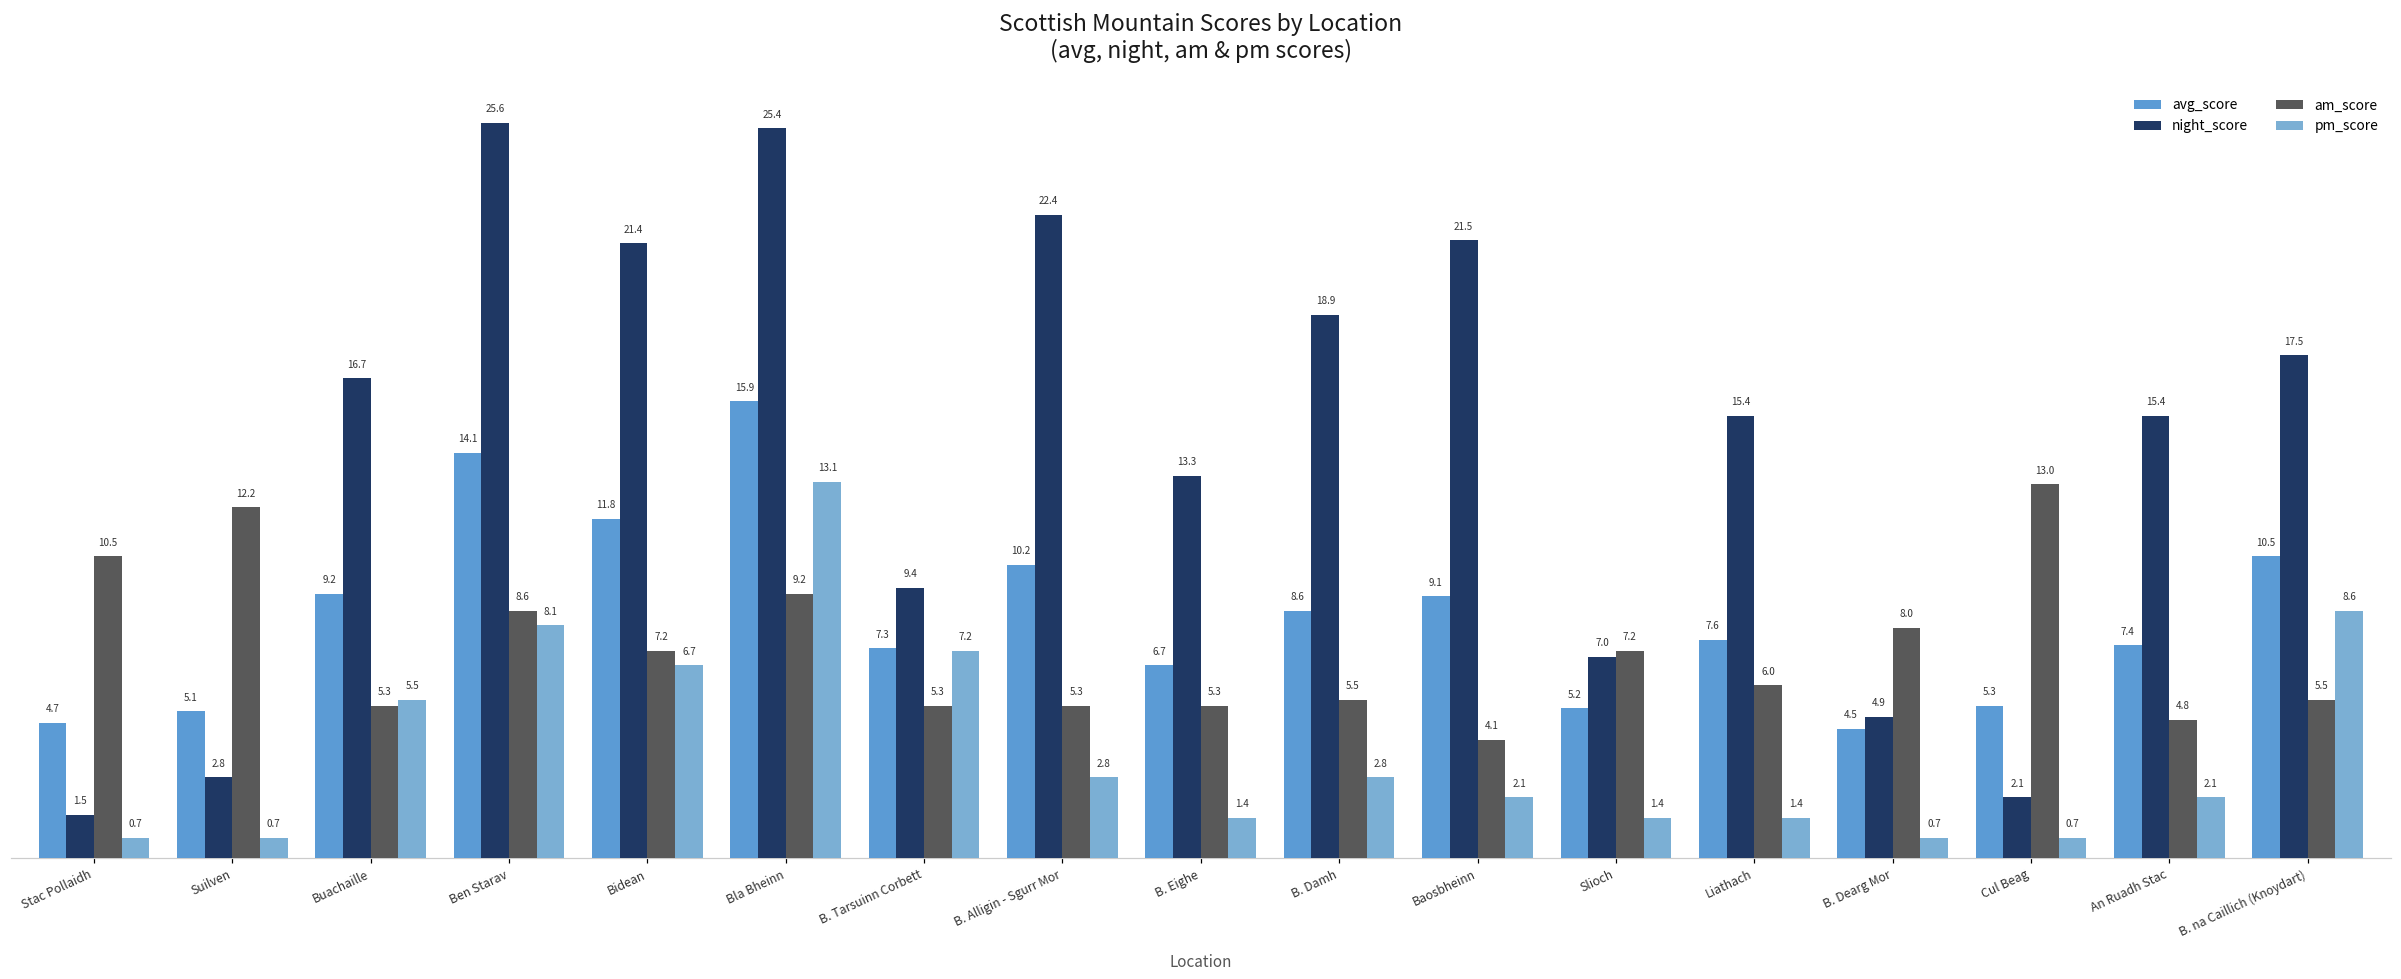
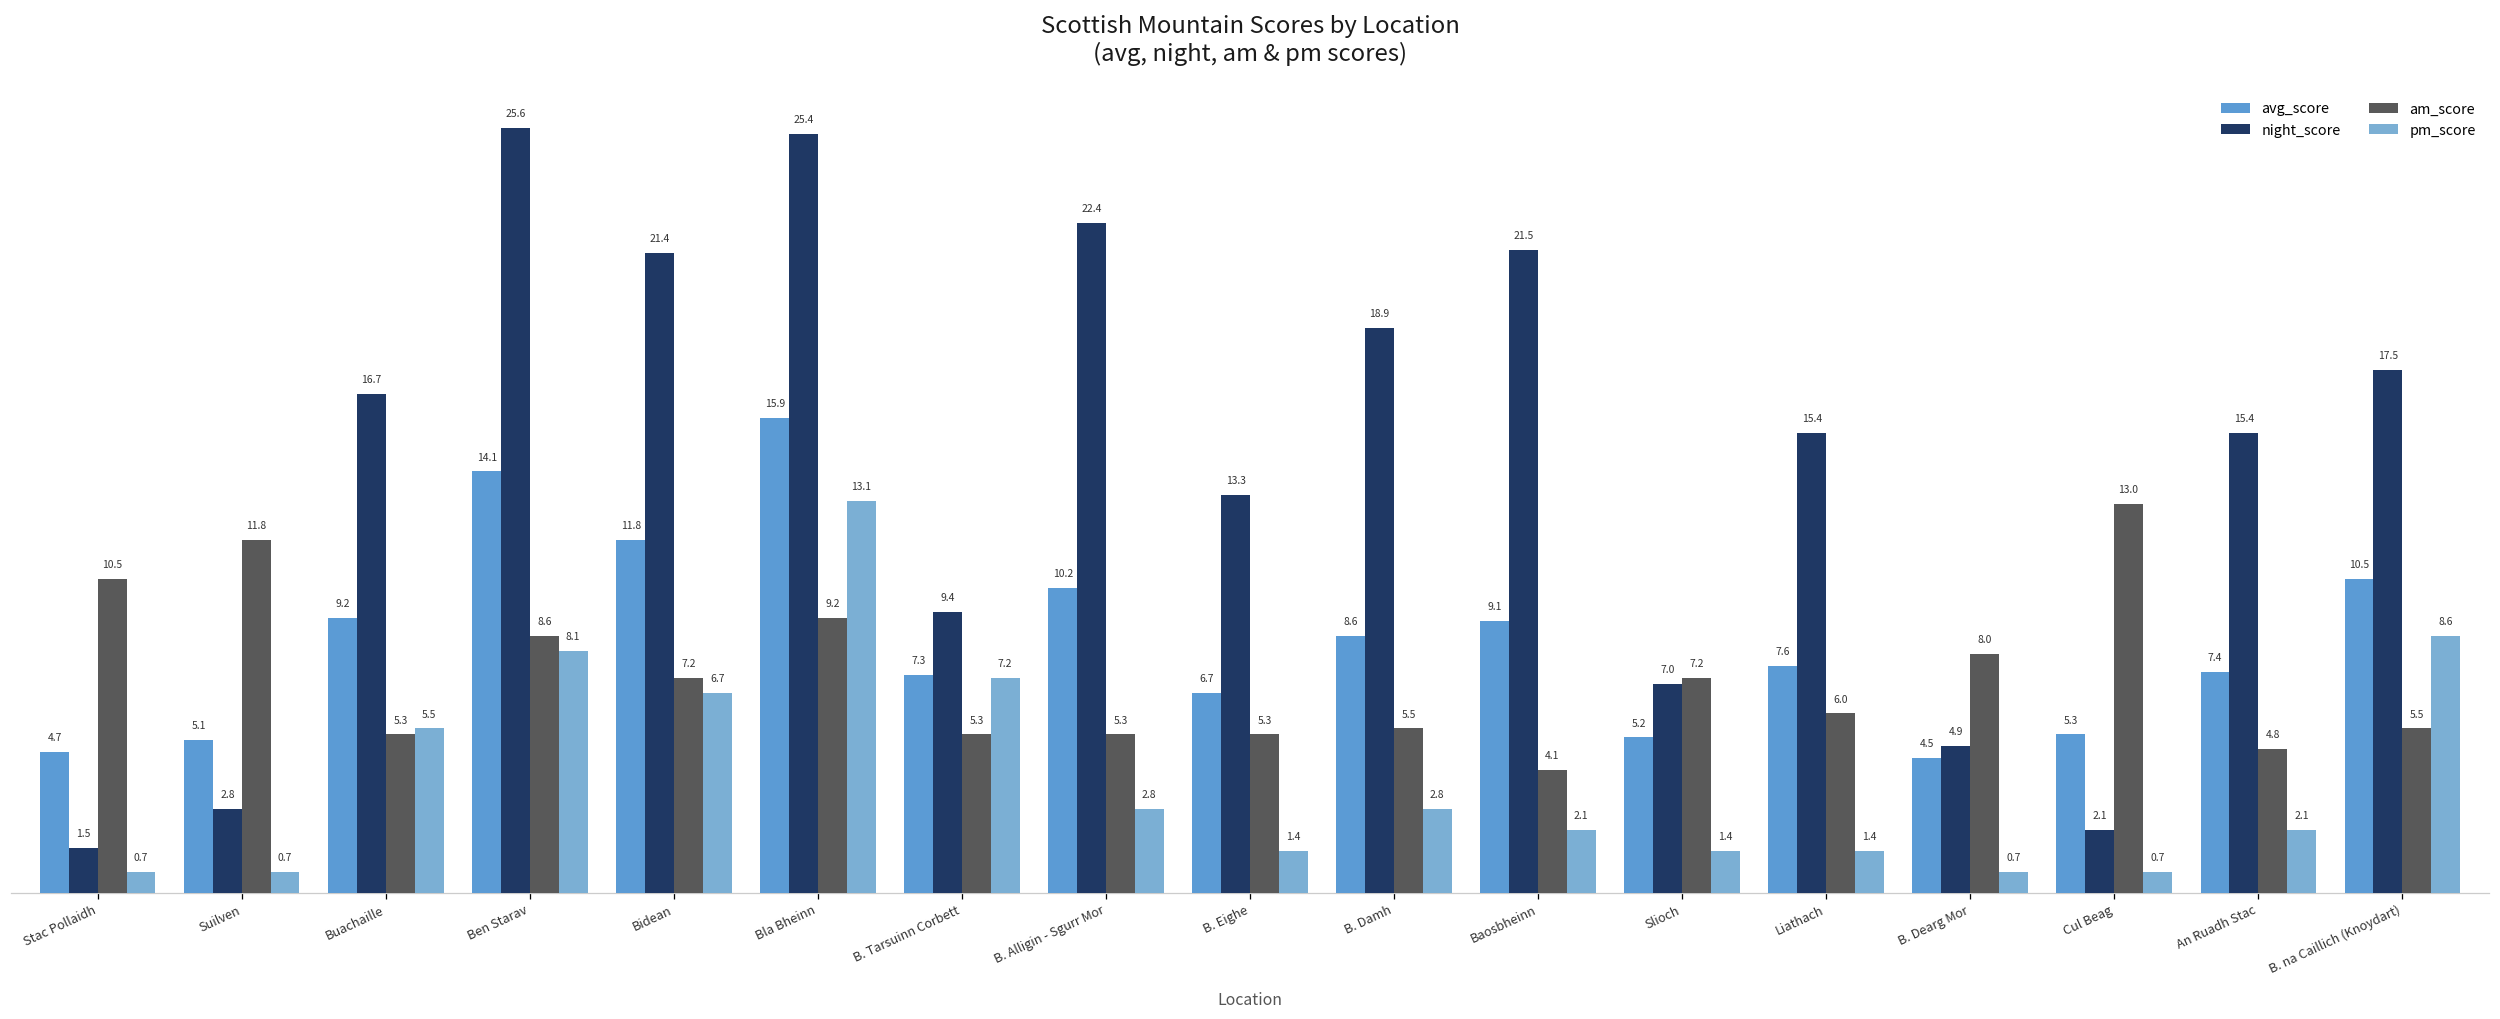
  {
    "night_score": {
      "Stac Pollaidh": 1.5,
      "Suilven": 2.8,
      "Buachaille": 16.7,
      "Ben Starav": 25.6,
      "Bidean": 21.4,
      "Bla Bheinn": 25.4,
      "B. Tarsuinn Corbett": 9.4,
      "B. Alligin - Sgurr Mor": 22.4,
      "B. Eighe": 13.3,
      "B. Damh": 18.9,
      "Baosbheinn": 21.5,
      "Slioch": 7.0,
      "Liathach": 15.4,
      "B. Dearg Mor": 4.9,
      "Cul Beag": 2.1,
      "An Ruadh Stac": 15.4,
      "B. na Caillich (Knoydart)": 17.5
    },
    "am_score": {
      "Stac Pollaidh": 10.5,
-     "Suilven": 12.2,
+     "Suilven": 11.8,
      "Buachaille": 5.3,
      "Ben Starav": 8.6,
      "Bidean": 7.2,
      "Bla Bheinn": 9.2,
      "B. Tarsuinn Corbett": 5.3,
      "B. Alligin - Sgurr Mor": 5.3,
      "B. Eighe": 5.3,
      "B. Damh": 5.5,
      "Baosbheinn": 4.1,
      "Slioch": 7.2,
      "Liathach": 6.0,
      "B. Dearg Mor": 8.0,
      "Cul Beag": 13.0,
      "An Ruadh Stac": 4.8,
      "B. na Caillich (Knoydart)": 5.5
    }
  }
